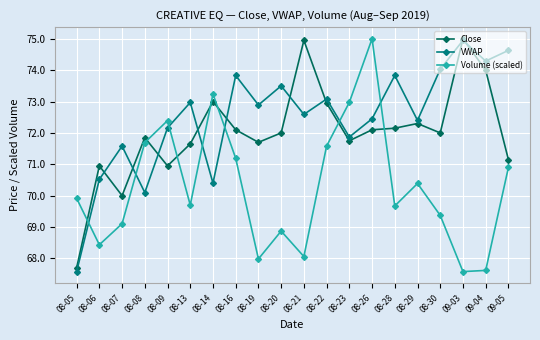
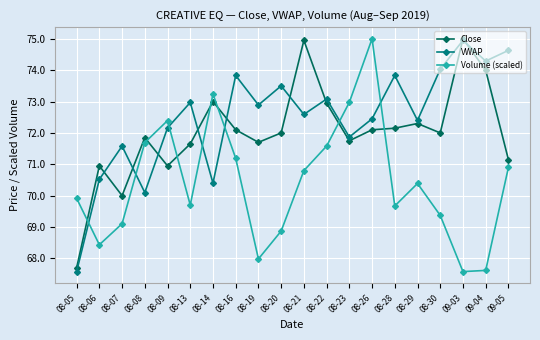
  {
    "Volume (scaled)": {
      "08-05": 69.9,
      "08-06": 68.4,
      "08-07": 69.1,
      "08-08": 71.7,
      "08-09": 72.4,
      "08-13": 69.7,
      "08-14": 73.2,
      "08-16": 71.2,
      "08-19": 68.0,
      "08-20": 68.9,
-     "08-21": 68.1,
+     "08-21": 70.8,
      "08-22": 71.6,
      "08-23": 73.0,
      "08-26": 75.0,
      "08-28": 69.7,
      "08-29": 70.4,
      "08-30": 69.4,
      "09-03": 67.6,
      "09-04": 67.6,
      "09-05": 70.9
    }
  }
